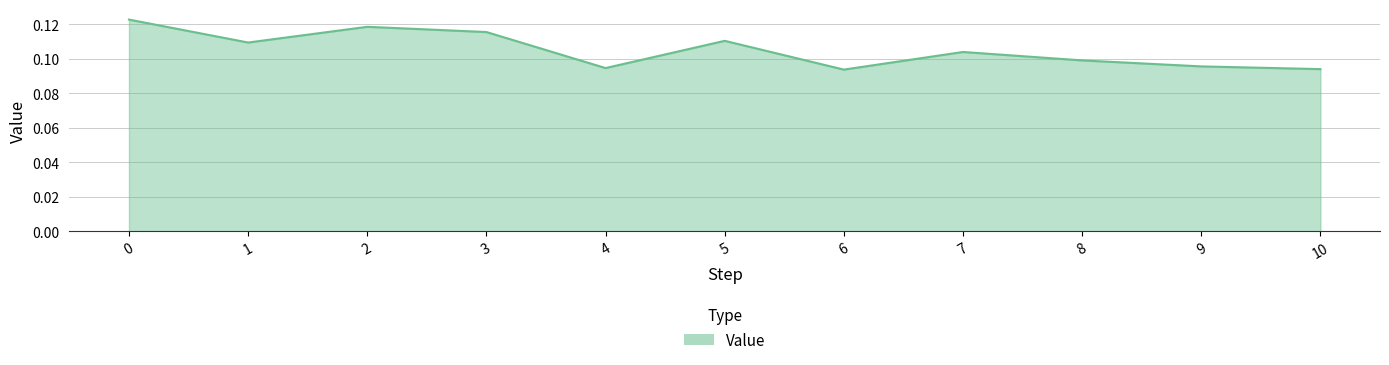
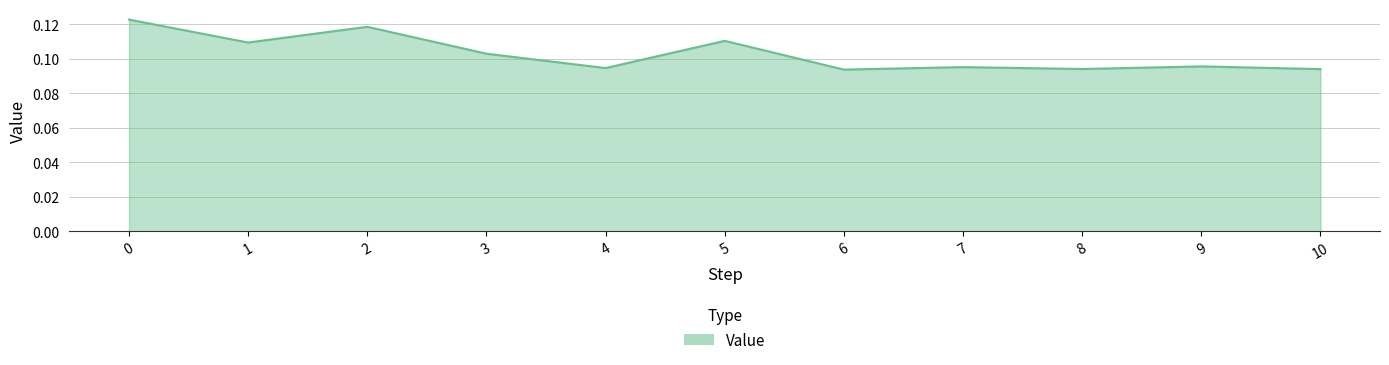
  {
    "0": 0.123,
    "1": 0.110,
    "2": 0.119,
-   "3": 0.116,
+   "3": 0.103,
    "4": 0.095,
    "5": 0.110,
    "6": 0.094,
-   "7": 0.104,
-   "8": 0.099,
+   "7": 0.095,
+   "8": 0.094,
    "9": 0.096,
    "10": 0.094
  }
